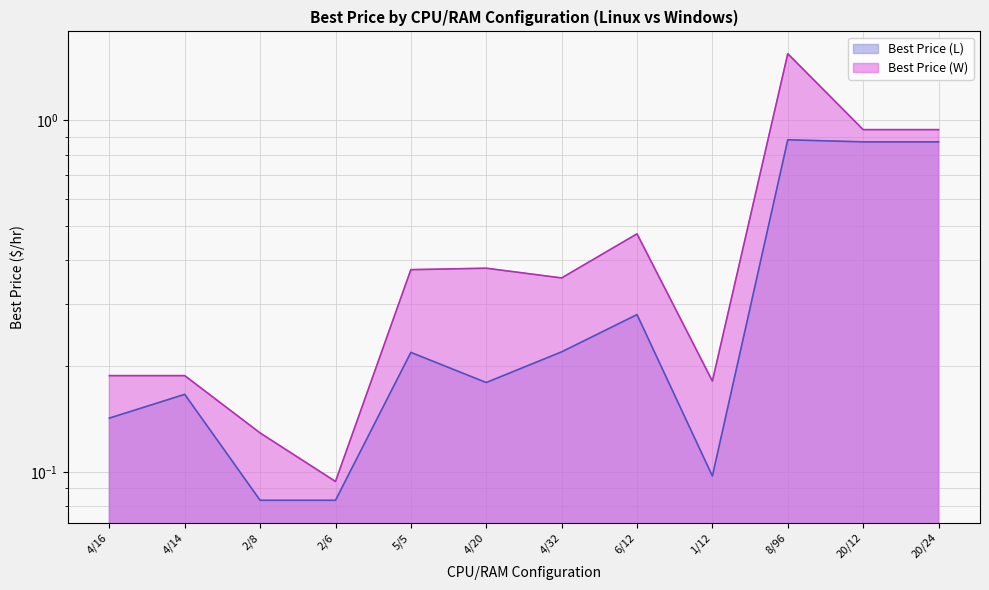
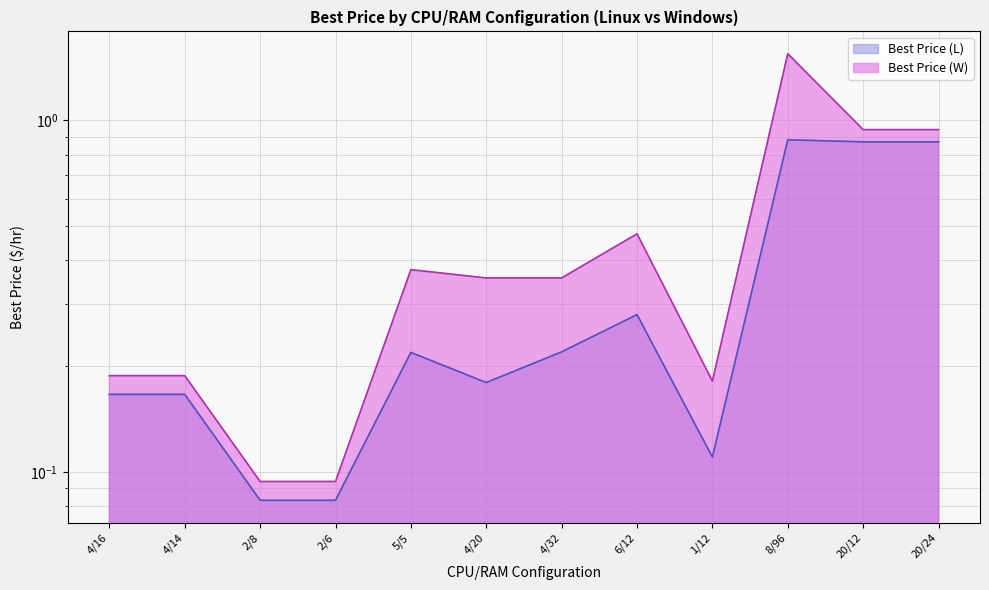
  {
    "Best Price (L)": {
-     "4/16": 0.143,
+     "4/16": 0.17,
      "4/14": 0.17,
      "2/8": 0.083,
      "2/6": 0.083,
      "5/5": 0.22,
      "4/20": 0.18,
      "4/32": 0.22,
      "6/12": 0.28,
-     "1/12": 0.098,
+     "1/12": 0.111,
      "8/96": 0.88,
      "20/12": 0.87,
      "20/24": 0.87
    },
    "Best Price (W)": {
      "4/16": 0.19,
      "4/14": 0.19,
-     "2/8": 0.129,
+     "2/8": 0.094,
      "2/6": 0.094,
      "5/5": 0.38,
-     "4/20": 0.38,
+     "4/20": 0.36,
      "4/32": 0.36,
      "6/12": 0.48,
      "1/12": 0.18,
      "8/96": 1.5,
      "20/12": 0.94,
      "20/24": 0.94
    }
  }
